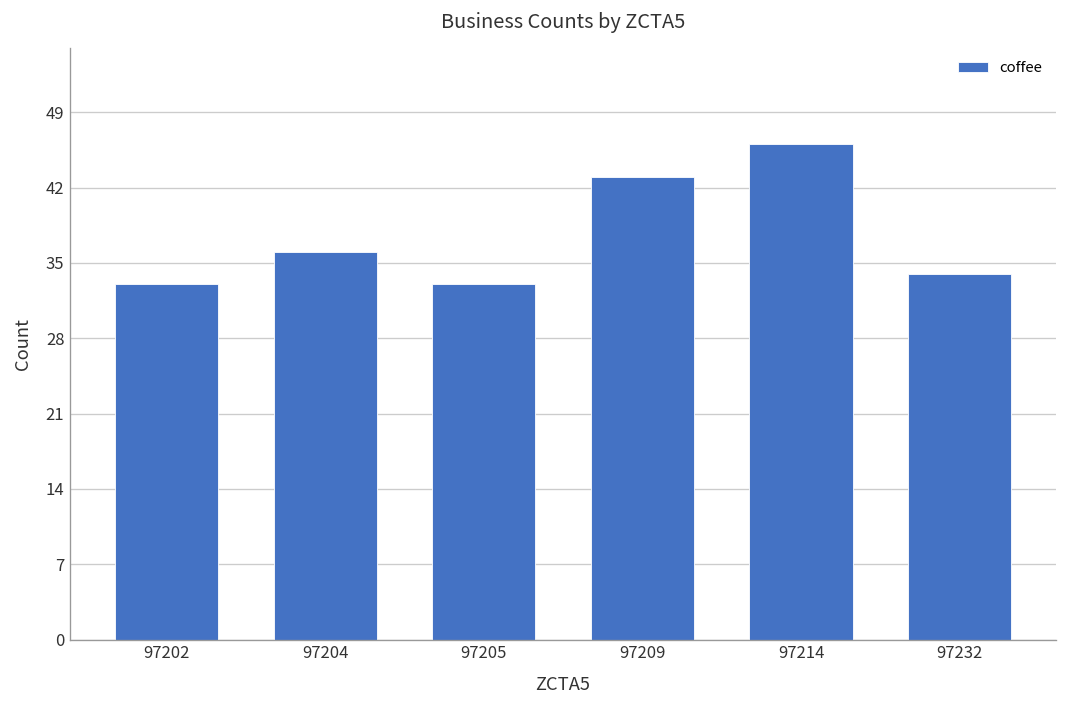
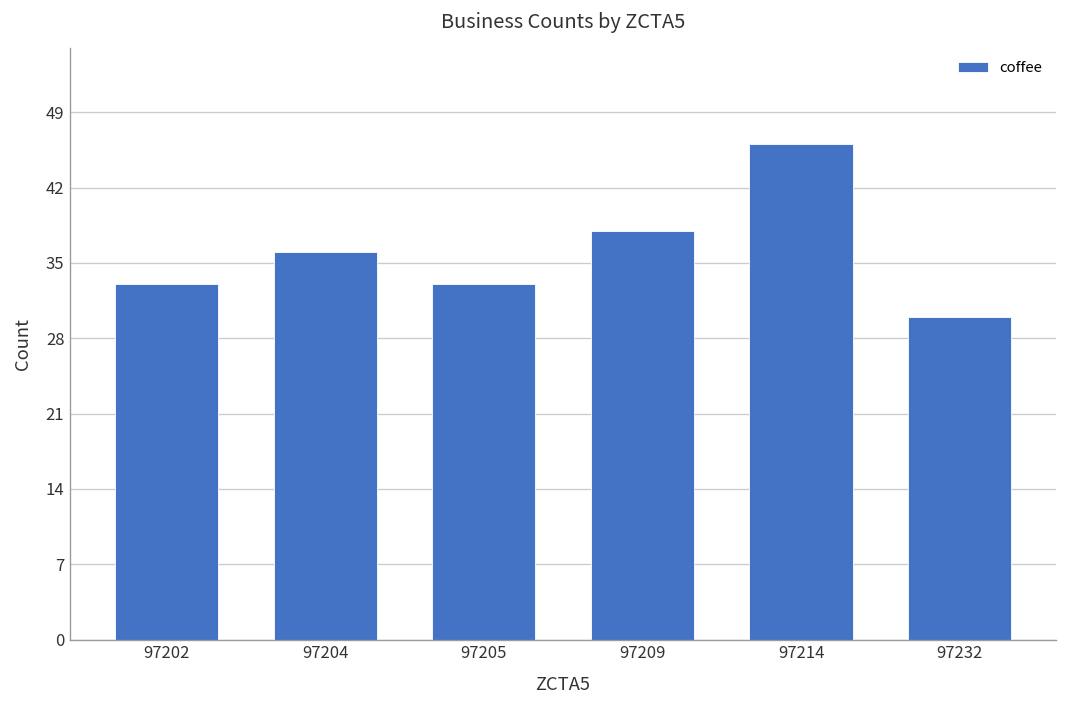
  {
    "97202": 33,
    "97204": 36,
    "97205": 33,
-   "97209": 43,
+   "97209": 38,
    "97214": 46,
-   "97232": 34
+   "97232": 30
  }
